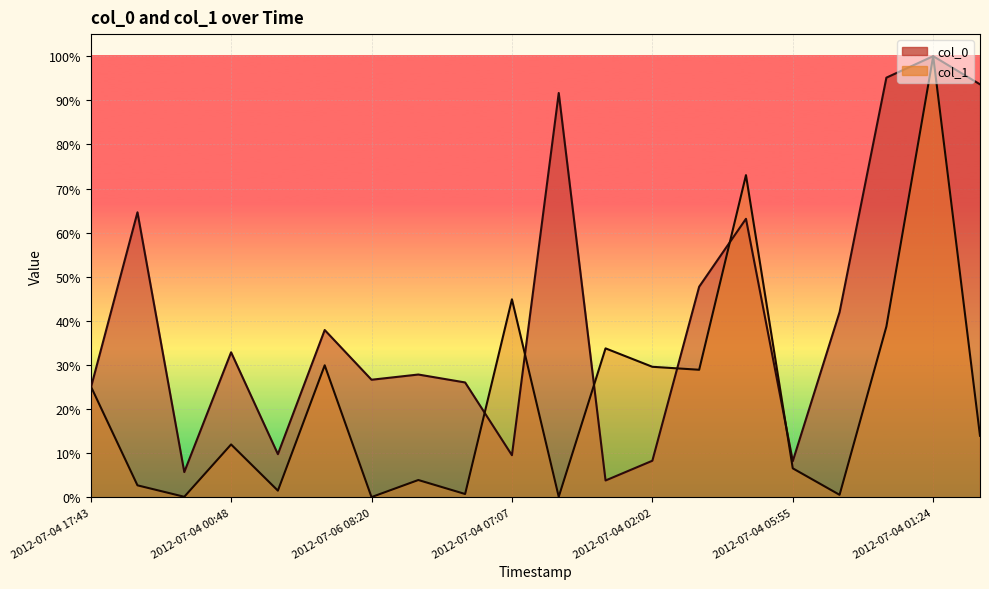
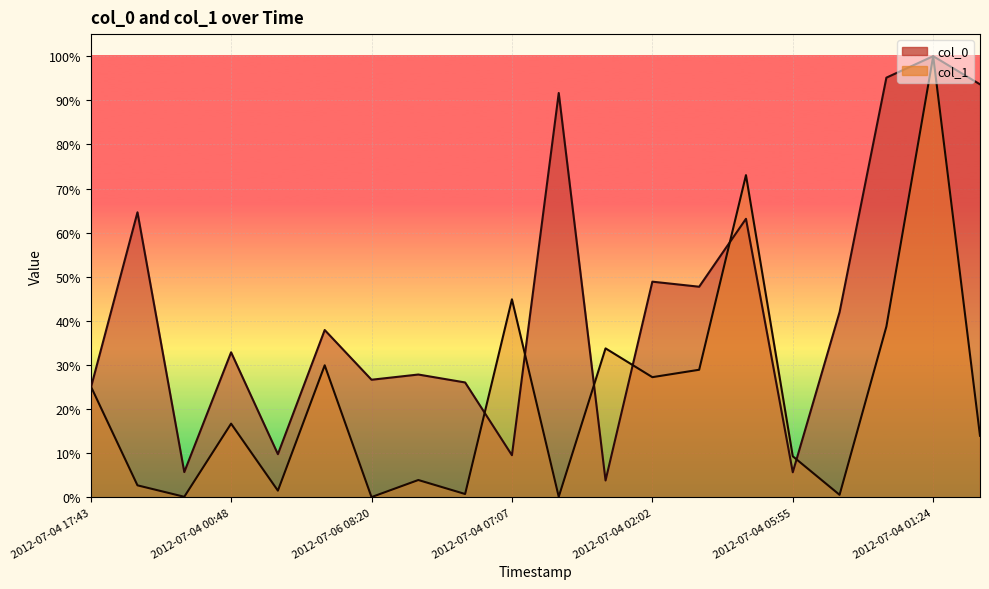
  {
    "col_0": {
      "2012-07-04 00:48": "33%",
      "2012-07-06 08:20": "27%",
      "2012-07-04 07:07": "10%",
-     "2012-07-04 02:02": "8%",
-     "2012-07-04 05:55": "8%"
+     "2012-07-04 02:02": "49%",
+     "2012-07-04 05:55": "6%"
    },
    "col_1": {
-     "2012-07-04 00:48": "12%",
+     "2012-07-04 00:48": "17%",
      "2012-07-06 08:20": "0%",
      "2012-07-04 07:07": "45%",
-     "2012-07-04 02:02": "30%",
-     "2012-07-04 05:55": "7%"
+     "2012-07-04 02:02": "27%",
+     "2012-07-04 05:55": "9%"
    }
  }
